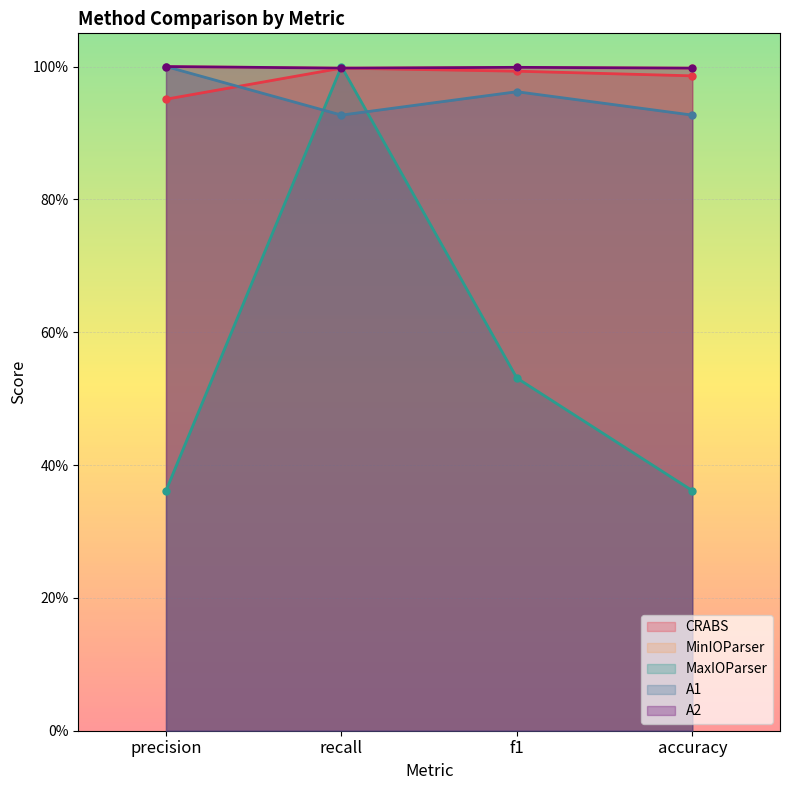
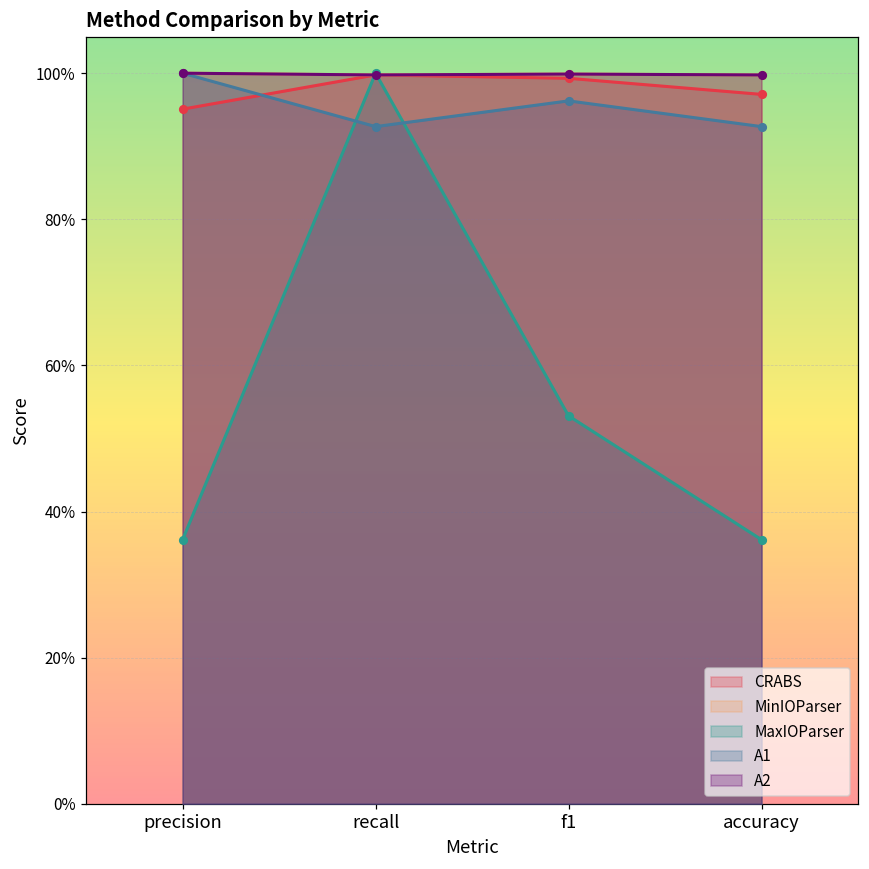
  {
    "CRABS": {
      "precision": "95%",
      "f1": "99%",
-     "accuracy": "99%"
+     "accuracy": "97%"
    }
  }
